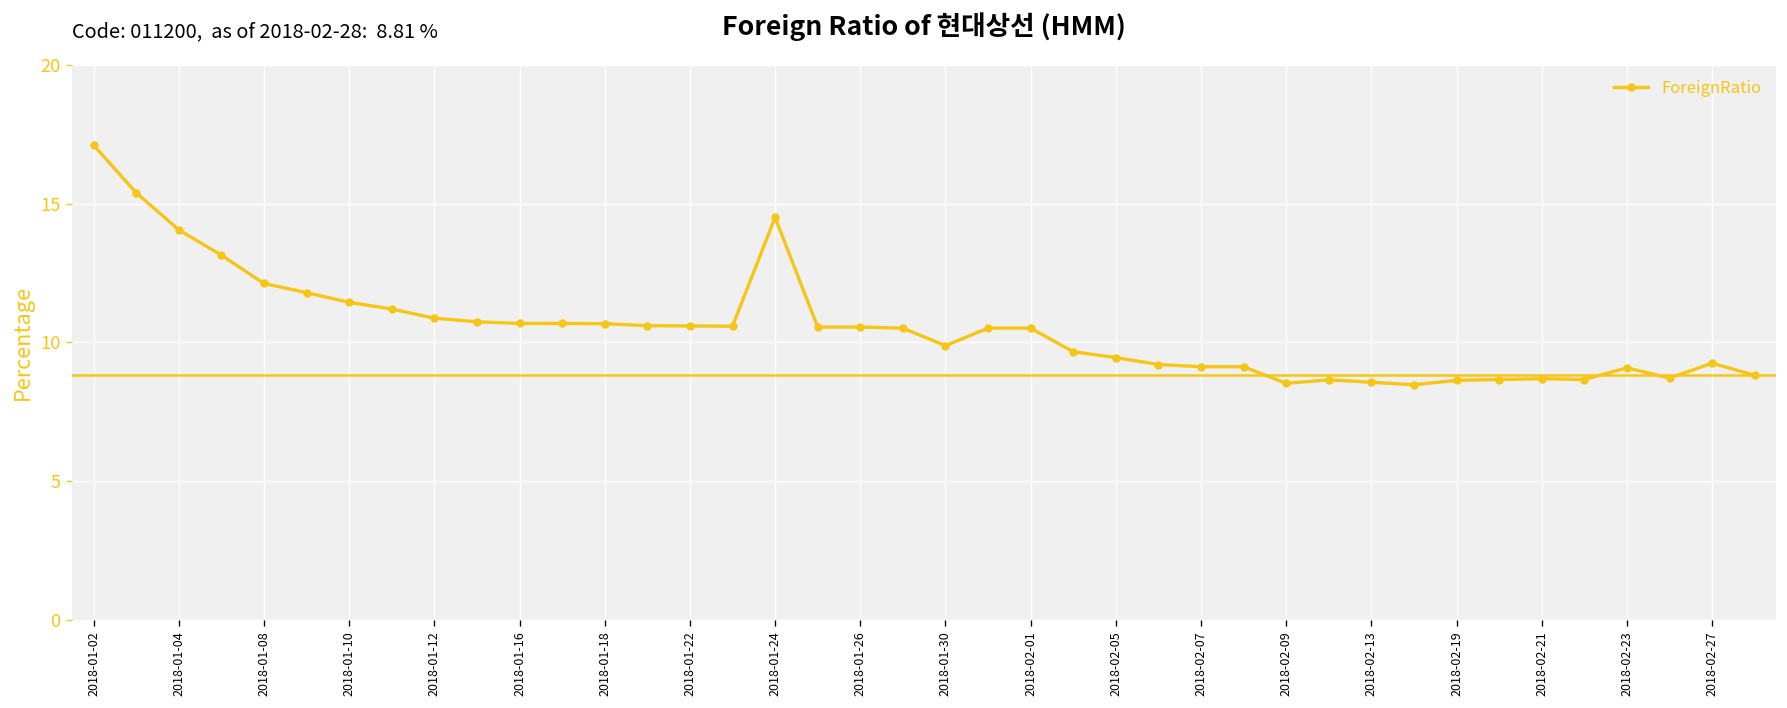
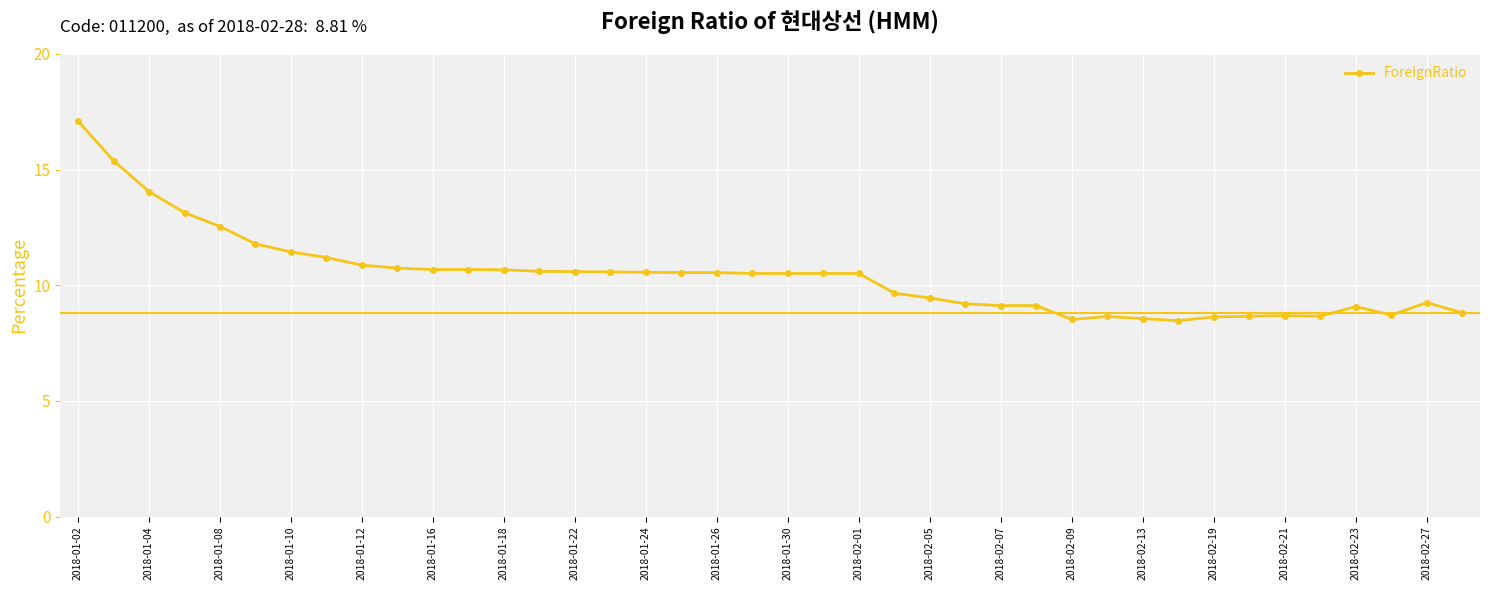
  {
    "2018-01-02": 17.1,
    "2018-01-04": 14.1,
-   "2018-01-08": 12.1,
+   "2018-01-08": 12.5,
    "2018-01-10": 11.4,
    "2018-01-12": 10.9,
    "2018-01-16": 10.7,
    "2018-01-18": 10.7,
    "2018-01-22": 10.6,
-   "2018-01-24": 14.5,
+   "2018-01-24": 10.6,
    "2018-01-26": 10.6,
-   "2018-01-30": 9.9,
+   "2018-01-30": 10.5,
    "2018-02-01": 10.5,
    "2018-02-05": 9.5,
    "2018-02-07": 9.1,
    "2018-02-09": 8.5,
    "2018-02-13": 8.6,
    "2018-02-19": 8.6,
    "2018-02-21": 8.7,
    "2018-02-23": 9.1,
    "2018-02-27": 9.3
  }
